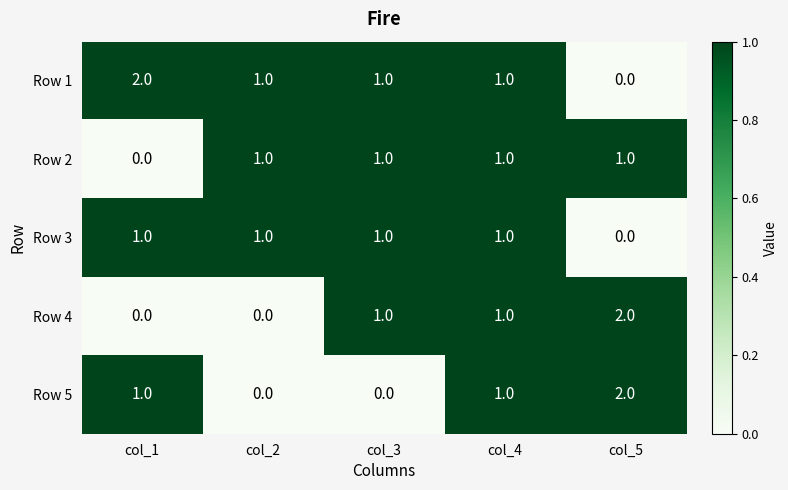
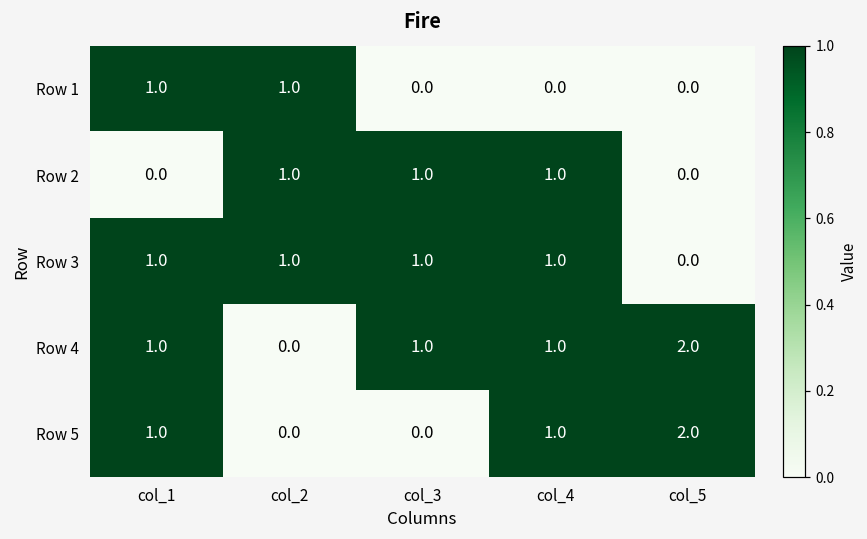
  {
    "Row 1": {
-     "col_1": 2.0,
+     "col_1": 1.0,
      "col_2": 1.0,
-     "col_3": 1.0,
-     "col_4": 1.0,
+     "col_3": 0.0,
+     "col_4": 0.0,
      "col_5": 0.0
    },
    "Row 2": {
      "col_1": 0.0,
      "col_2": 1.0,
      "col_3": 1.0,
      "col_4": 1.0,
-     "col_5": 1.0
+     "col_5": 0.0
    },
    "Row 3": {
      "col_1": 1.0,
      "col_2": 1.0,
      "col_3": 1.0,
      "col_4": 1.0,
      "col_5": 0.0
    },
    "Row 4": {
-     "col_1": 0.0,
+     "col_1": 1.0,
      "col_2": 0.0,
      "col_3": 1.0,
      "col_4": 1.0,
      "col_5": 2.0
    },
    "Row 5": {
      "col_1": 1.0,
      "col_2": 0.0,
      "col_3": 0.0,
      "col_4": 1.0,
      "col_5": 2.0
    }
  }
